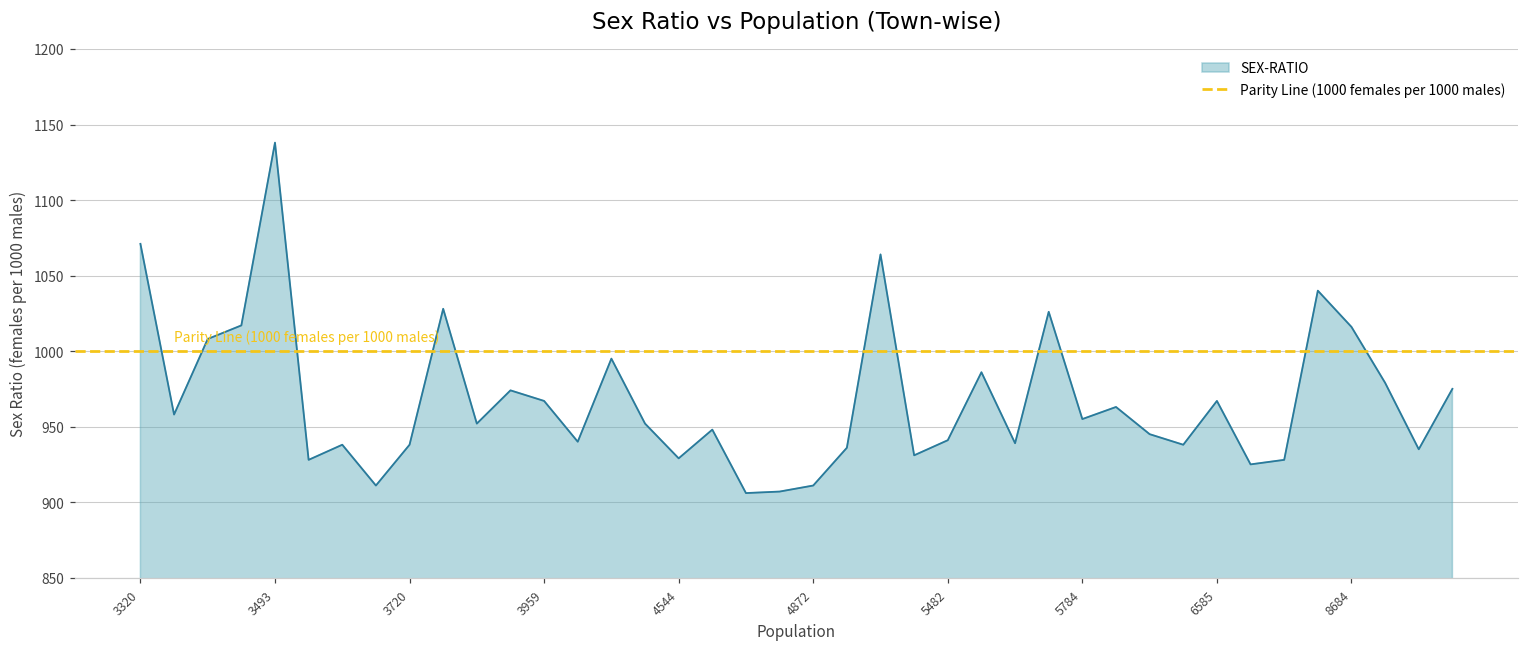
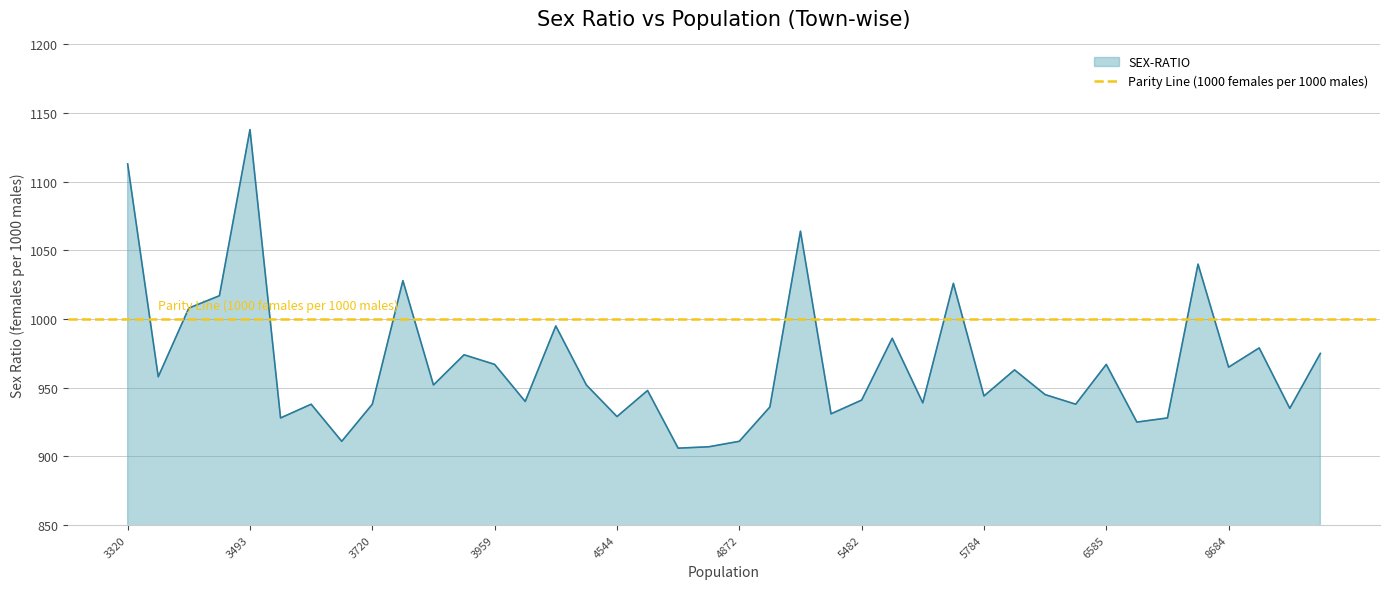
  {
-   "3320": 1071,
+   "3320": 1113,
    "3493": 1138,
    "3720": 938,
    "3959": 967,
    "4544": 929,
    "4872": 911,
    "5482": 941,
-   "5784": 955,
+   "5784": 944,
    "6585": 967,
-   "8684": 1016
+   "8684": 965
  }
